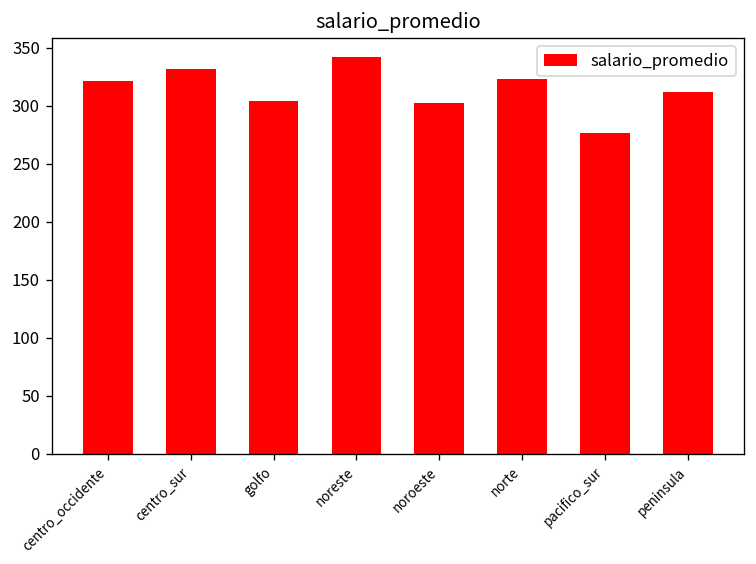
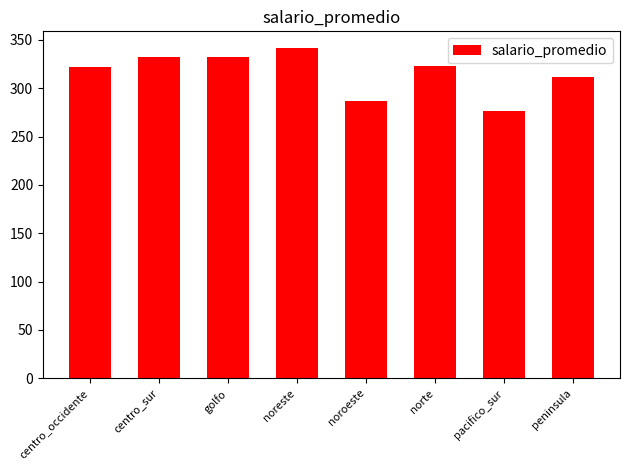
  {
    "centro_occidente": 320,
    "centro_sur": 330,
-   "golfo": 300,
+   "golfo": 330,
    "noreste": 340,
-   "noroeste": 300,
+   "noroeste": 290,
    "norte": 320,
    "pacifico_sur": 280,
    "peninsula": 310
  }
